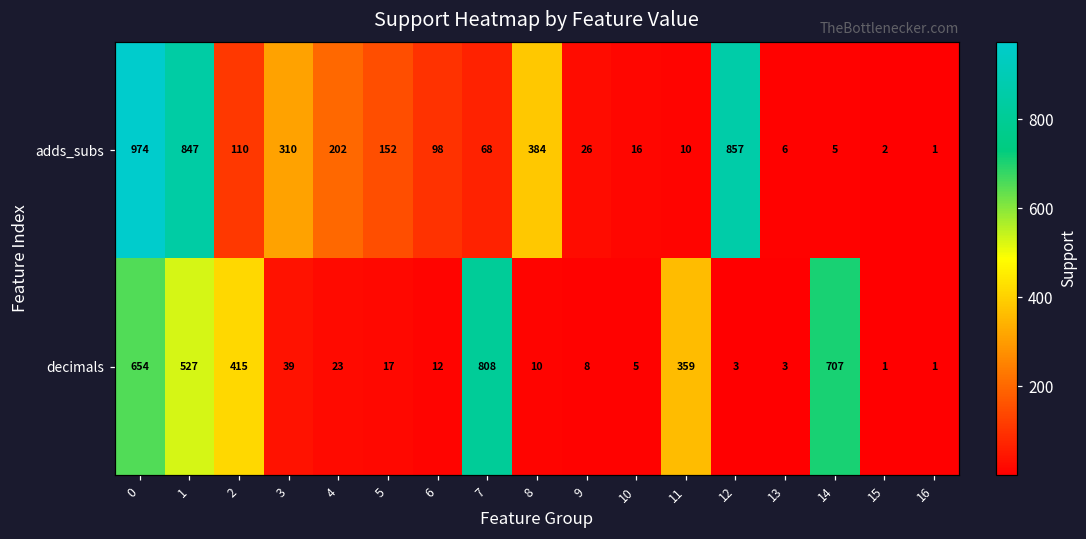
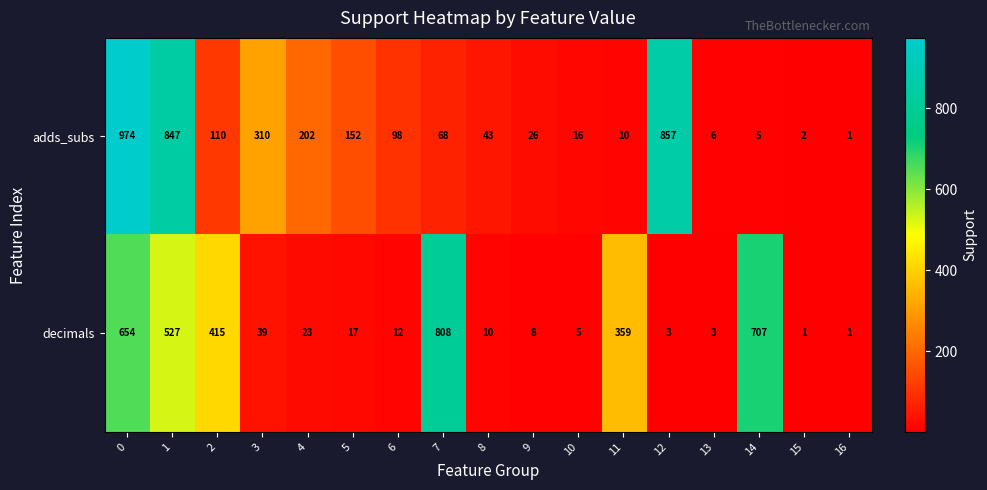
  {
    "adds_subs": {
      "0": 974,
      "1": 847,
      "2": 110,
      "3": 310,
      "4": 202,
      "5": 152,
      "6": 98,
      "7": 68,
-     "8": 384,
+     "8": 43,
      "9": 26,
      "10": 16,
      "11": 10,
      "12": 857,
      "13": 6,
      "14": 5,
      "15": 2,
      "16": 1
    },
    "decimals": {
      "0": 654,
      "1": 527,
      "2": 415,
      "3": 39,
      "4": 23,
      "5": 17,
      "6": 12,
      "7": 808,
      "8": 10,
      "9": 8,
      "10": 5,
      "11": 359,
      "12": 3,
      "13": 3,
      "14": 707,
      "15": 1,
      "16": 1
    }
  }
